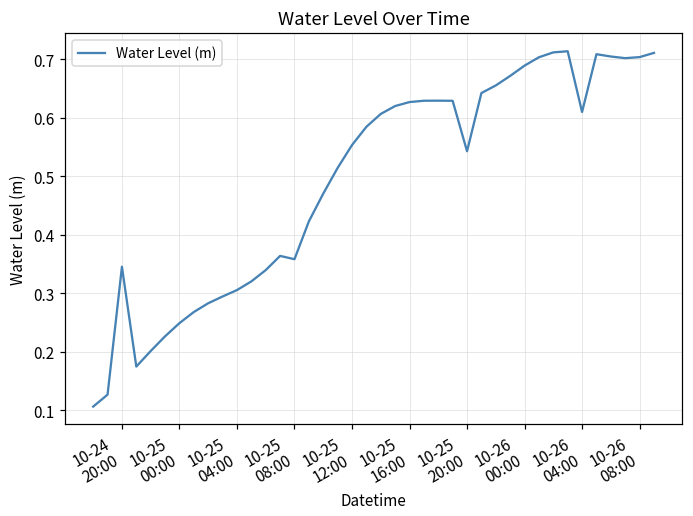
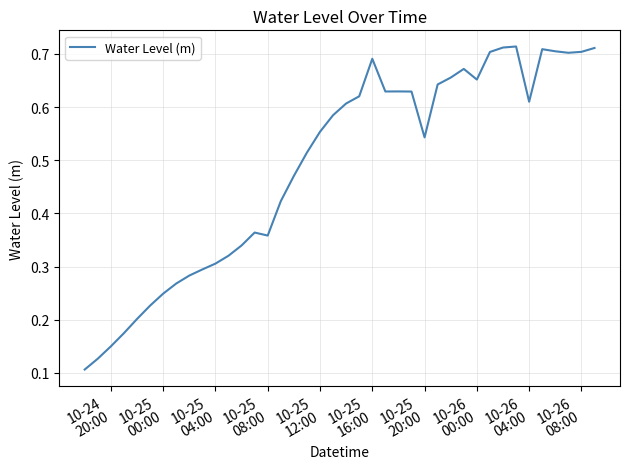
  {
-   "10-24 20:00": 0.35,
+   "10-24 20:00": 0.15,
    "10-25 00:00": 0.25,
    "10-25 04:00": 0.31,
    "10-25 08:00": 0.36,
    "10-25 12:00": 0.55,
-   "10-25 16:00": 0.63,
+   "10-25 16:00": 0.69,
    "10-25 20:00": 0.54,
-   "10-26 00:00": 0.69,
+   "10-26 00:00": 0.65,
    "10-26 04:00": 0.61,
    "10-26 08:00": 0.70
  }
